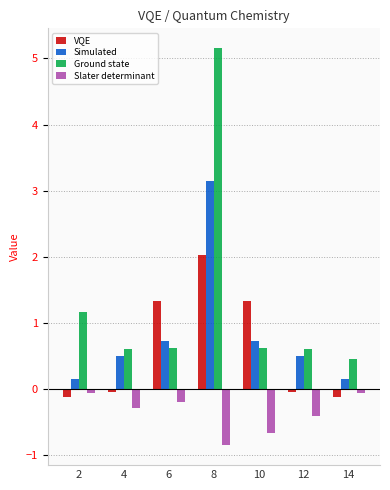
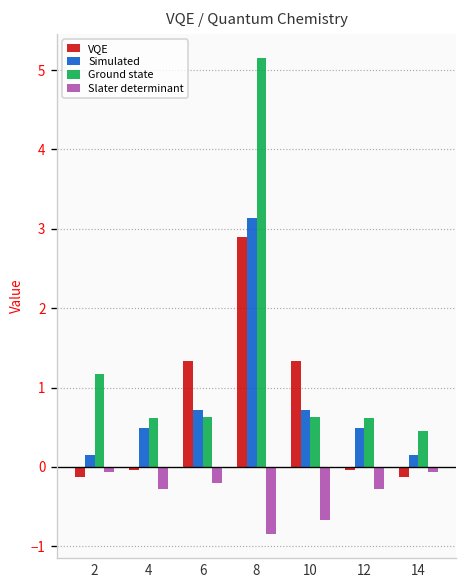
  {
    "VQE": {
      "2": -0.1,
      "4": 0.0,
      "6": 1.3,
-     "8": 2.0,
+     "8": 2.9,
      "10": 1.3,
      "12": 0.0,
      "14": -0.1
    },
    "Simulated": {
      "2": 0.2,
      "4": 0.5,
      "6": 0.7,
      "8": 3.1,
      "10": 0.7,
      "12": 0.5,
      "14": 0.2
    },
    "Ground state": {
      "2": 1.2,
      "4": 0.6,
      "6": 0.6,
      "8": 5.2,
      "10": 0.6,
      "12": 0.6,
      "14": 0.4
    },
    "Slater determinant": {
      "2": -0.1,
      "4": -0.3,
      "6": -0.2,
      "8": -0.8,
      "10": -0.7,
-     "12": -0.4,
+     "12": -0.3,
      "14": -0.1
    }
  }
